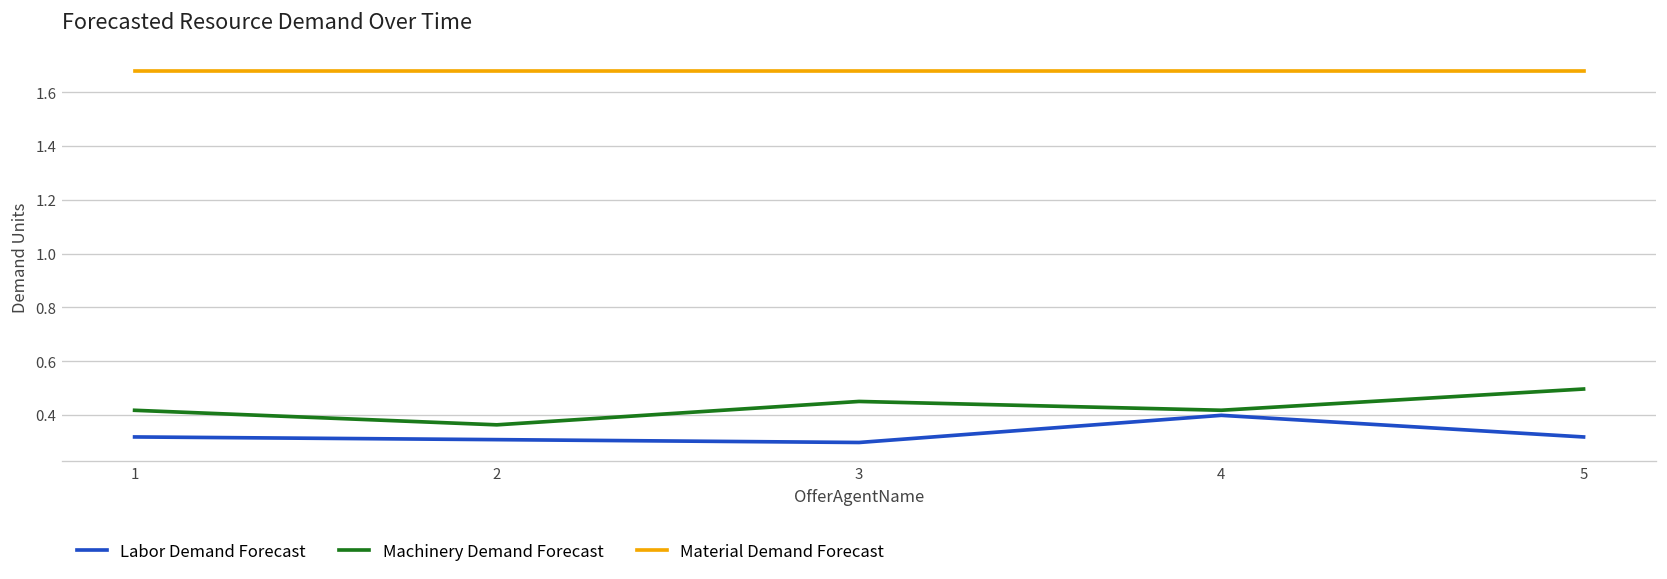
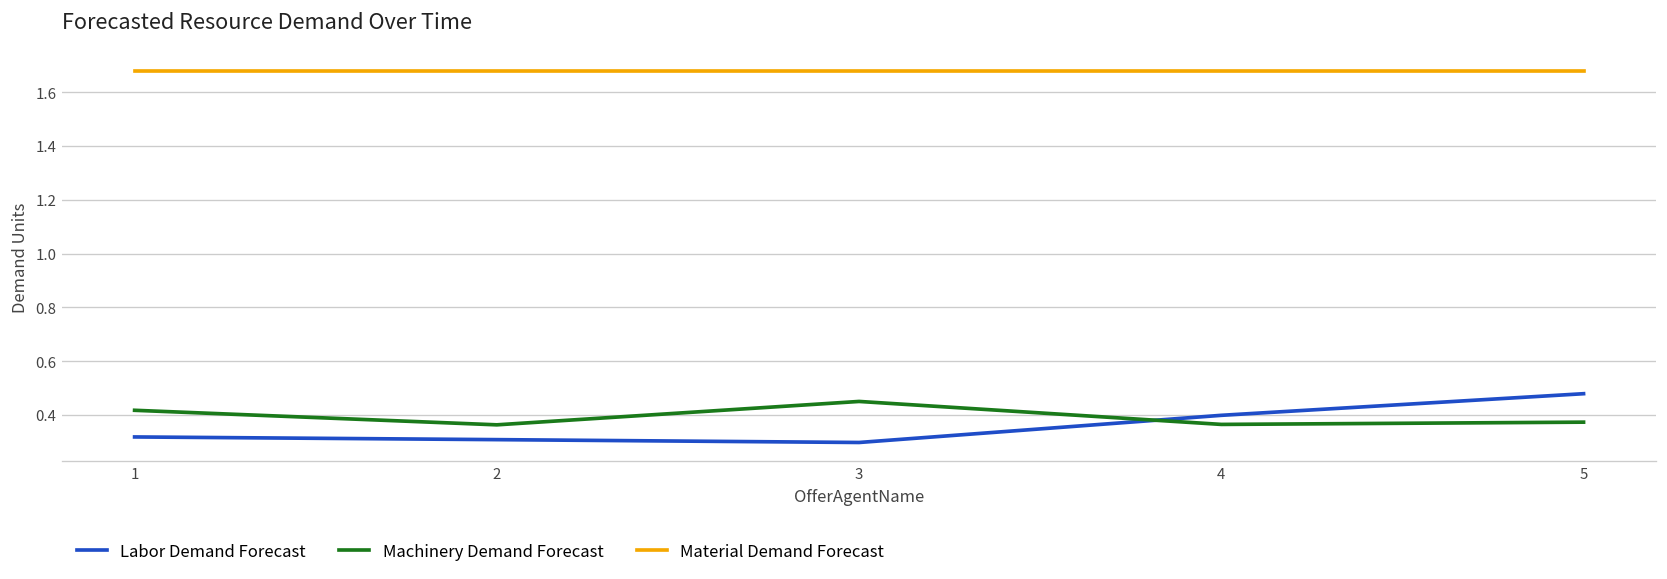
  {
    "Labor Demand Forecast": {
      "1": 0.32,
      "2": 0.31,
      "3": 0.30,
      "4": 0.40,
-     "5": 0.32
+     "5": 0.48
    },
    "Machinery Demand Forecast": {
      "1": 0.42,
      "2": 0.36,
      "3": 0.45,
-     "4": 0.42,
-     "5": 0.50
+     "4": 0.36,
+     "5": 0.37
    },
    "Material Demand Forecast": {
      "1": 1.68,
      "2": 1.68,
      "3": 1.68,
      "4": 1.68,
      "5": 1.68
    }
  }
